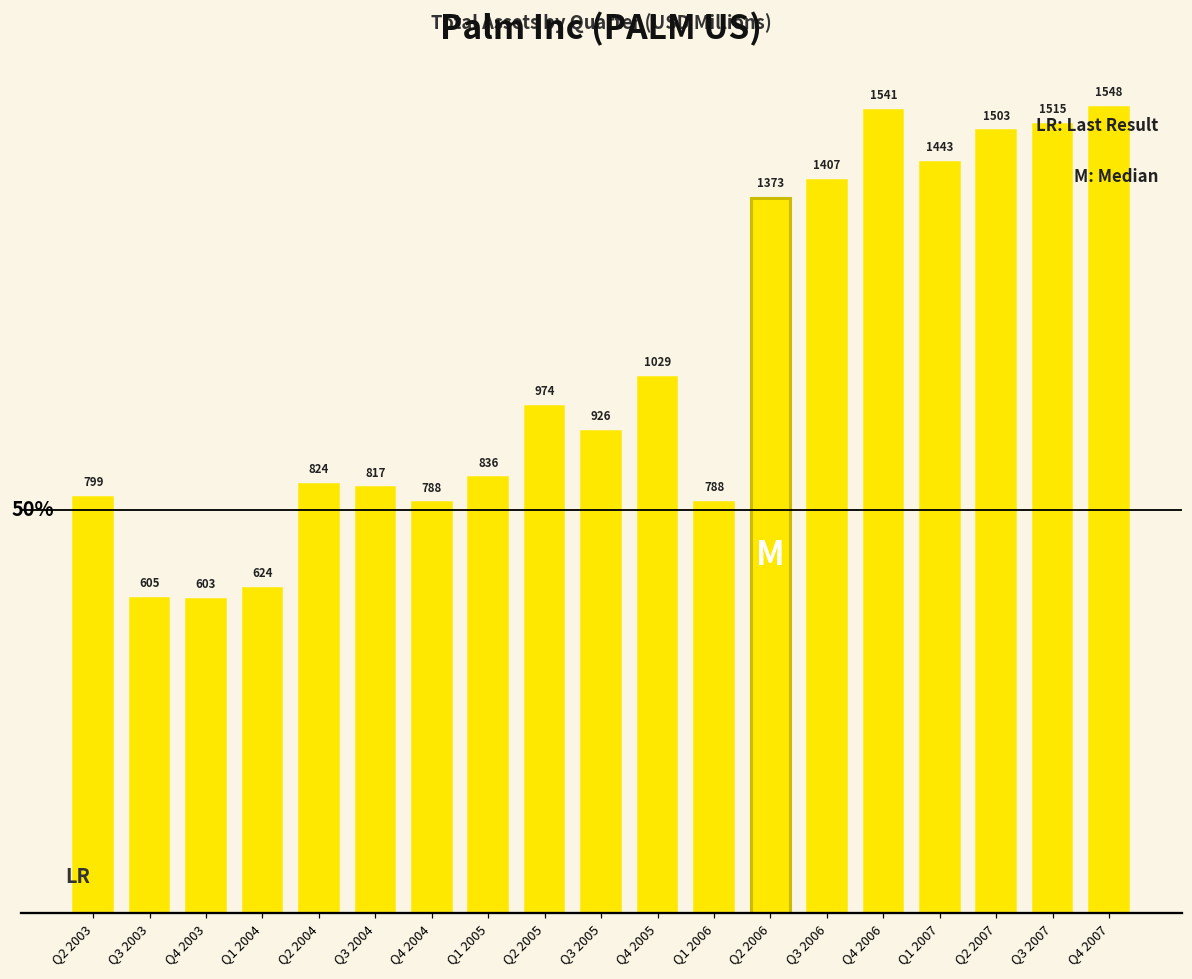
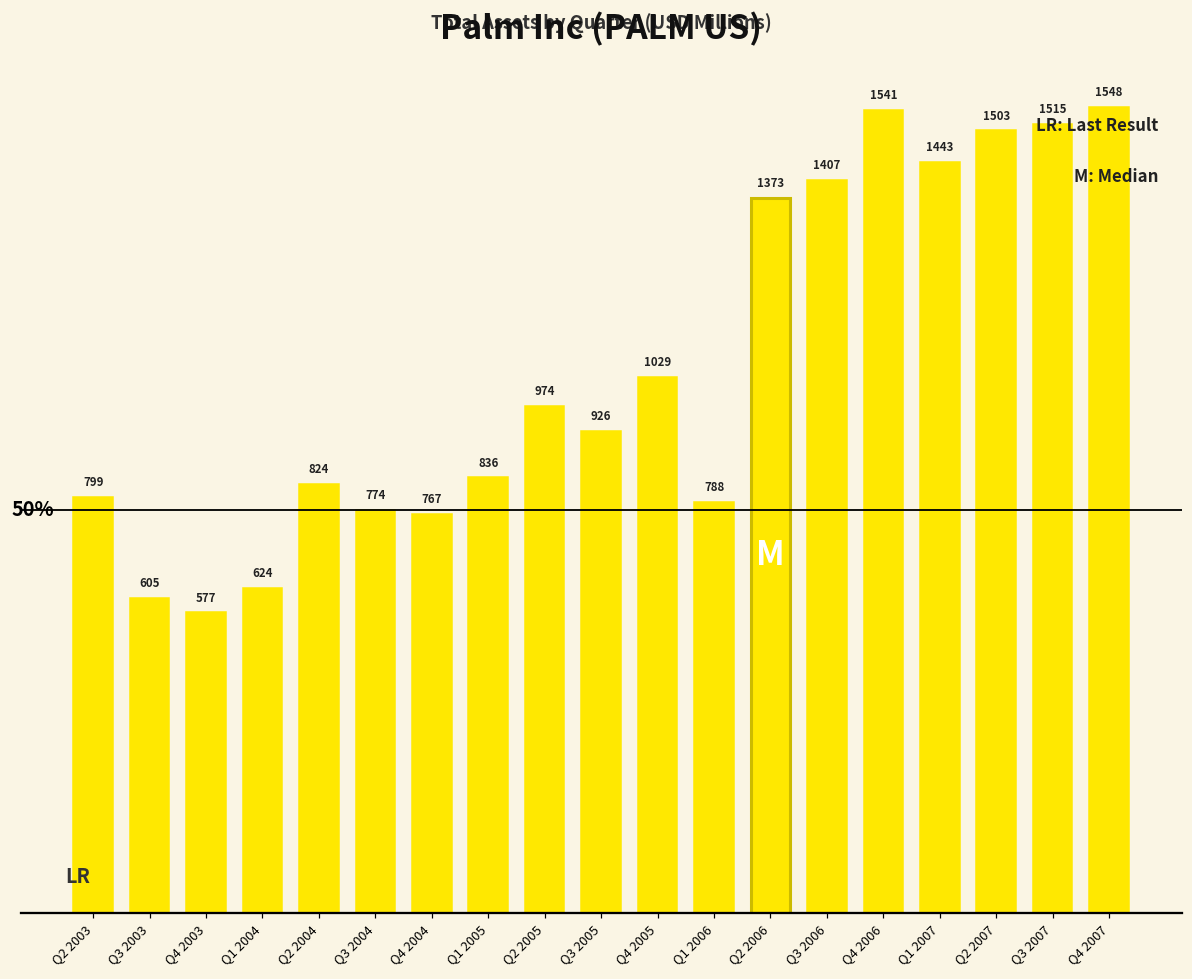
  {
    "Q2 2003": 799,
    "Q3 2003": 605,
-   "Q4 2003": 603,
+   "Q4 2003": 577,
    "Q1 2004": 624,
    "Q2 2004": 824,
-   "Q3 2004": 817,
-   "Q4 2004": 788,
+   "Q3 2004": 774,
+   "Q4 2004": 767,
    "Q1 2005": 836,
    "Q2 2005": 974,
    "Q3 2005": 926,
    "Q4 2005": 1029,
    "Q1 2006": 788,
    "Q2 2006": 1373,
    "Q3 2006": 1407,
    "Q4 2006": 1541,
    "Q1 2007": 1443,
    "Q2 2007": 1503,
    "Q3 2007": 1515,
    "Q4 2007": 1548
  }
